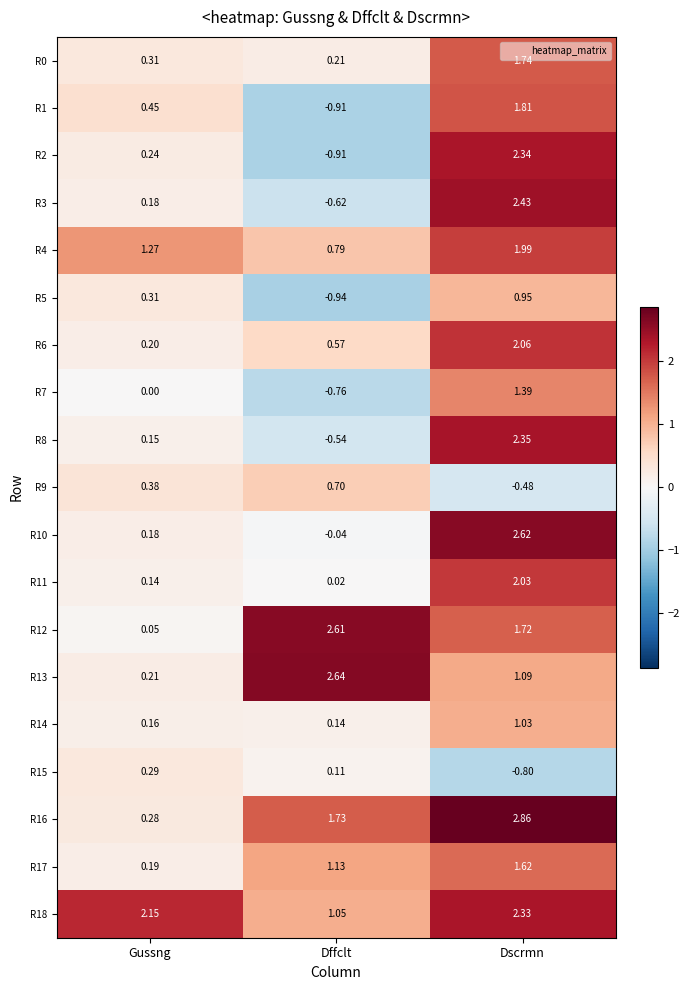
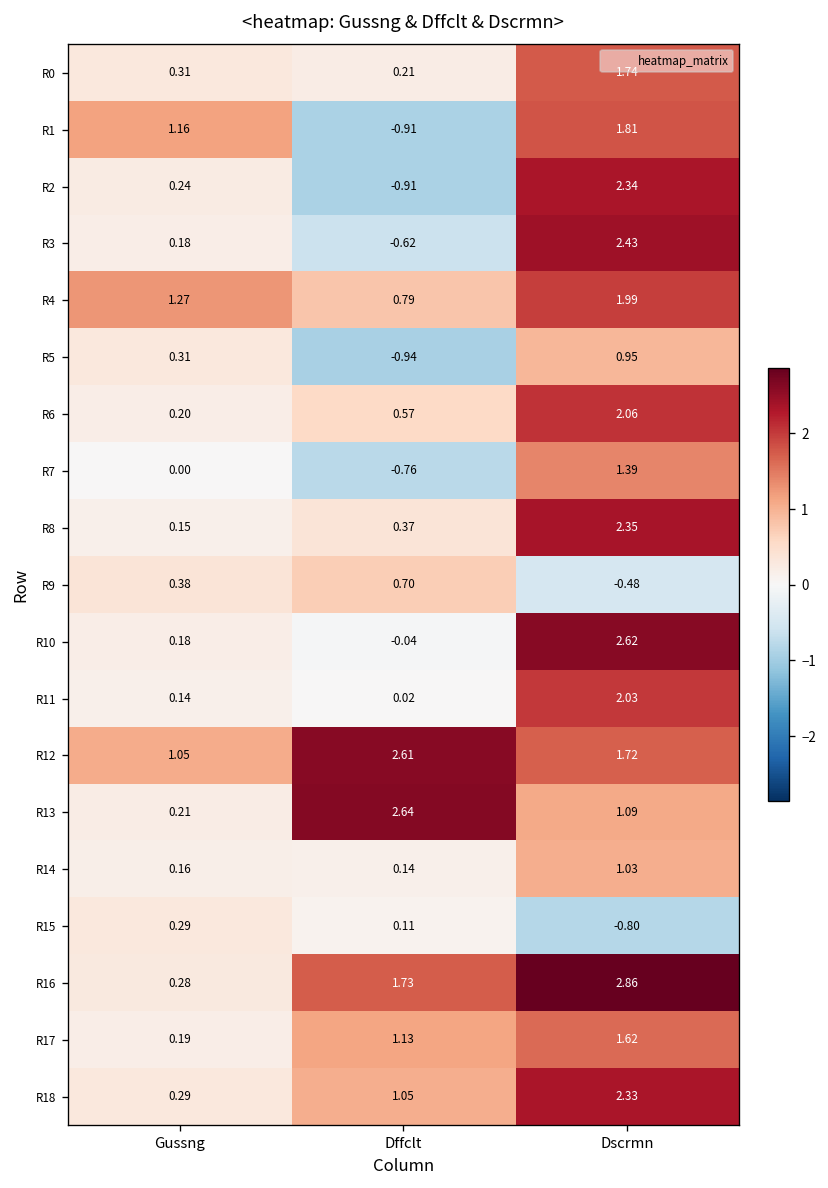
  {
    "R0": {
      "Gussng": 0.31,
      "Dffclt": 0.21
    },
    "R1": {
-     "Gussng": 0.45,
+     "Gussng": 1.16,
      "Dffclt": -0.91,
      "Dscrmn": 1.81
    },
    "R2": {
      "Gussng": 0.24,
      "Dffclt": -0.91,
      "Dscrmn": 2.34
    },
    "R3": {
      "Gussng": 0.18,
      "Dffclt": -0.62,
      "Dscrmn": 2.43
    },
    "R4": {
      "Gussng": 1.27,
      "Dffclt": 0.79,
      "Dscrmn": 1.99
    },
    "R5": {
      "Gussng": 0.31,
      "Dffclt": -0.94,
      "Dscrmn": 0.95
    },
    "R6": {
      "Gussng": 0.20,
      "Dffclt": 0.57,
      "Dscrmn": 2.06
    },
    "R7": {
      "Gussng": 0.00,
      "Dffclt": -0.76,
      "Dscrmn": 1.39
    },
    "R8": {
      "Gussng": 0.15,
-     "Dffclt": -0.54,
+     "Dffclt": 0.37,
      "Dscrmn": 2.35
    },
    "R9": {
      "Gussng": 0.38,
      "Dffclt": 0.70,
      "Dscrmn": -0.48
    },
    "R10": {
      "Gussng": 0.18,
      "Dffclt": -0.04,
      "Dscrmn": 2.62
    },
    "R11": {
      "Gussng": 0.14,
      "Dffclt": 0.02,
      "Dscrmn": 2.03
    },
    "R12": {
-     "Gussng": 0.05,
+     "Gussng": 1.05,
      "Dffclt": 2.61,
      "Dscrmn": 1.72
    },
    "R13": {
      "Gussng": 0.21,
      "Dffclt": 2.64,
      "Dscrmn": 1.09
    },
    "R14": {
      "Gussng": 0.16,
      "Dffclt": 0.14,
      "Dscrmn": 1.03
    },
    "R15": {
      "Gussng": 0.29,
      "Dffclt": 0.11,
      "Dscrmn": -0.80
    },
    "R16": {
      "Gussng": 0.28,
      "Dffclt": 1.73,
      "Dscrmn": 2.86
    },
    "R17": {
      "Gussng": 0.19,
      "Dffclt": 1.13,
      "Dscrmn": 1.62
    },
    "R18": {
-     "Gussng": 2.15,
+     "Gussng": 0.29,
      "Dffclt": 1.05,
      "Dscrmn": 2.33
    }
  }
